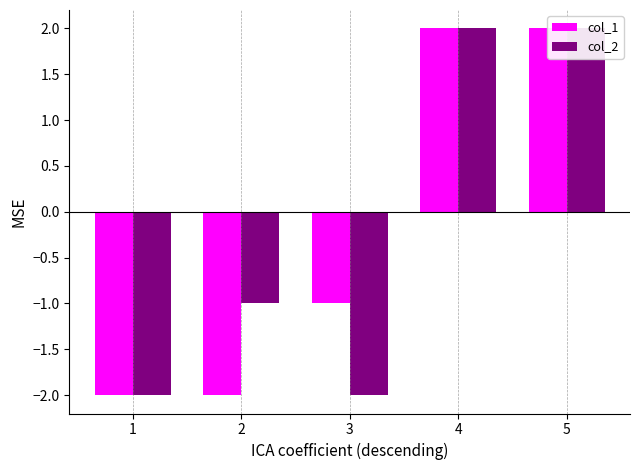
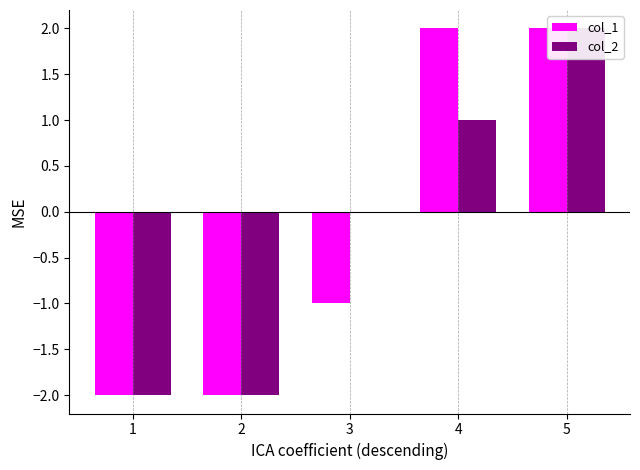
  {
    "col_1": {
      "1": -2.0,
      "2": -2.0,
      "3": -1.0,
      "4": 2.0
    },
    "col_2": {
      "1": -2.0,
-     "2": -1.0,
-     "3": -2.0,
-     "4": 2.0
+     "2": -2.0,
+     "3": 0.0,
+     "4": 1.0
    }
  }
